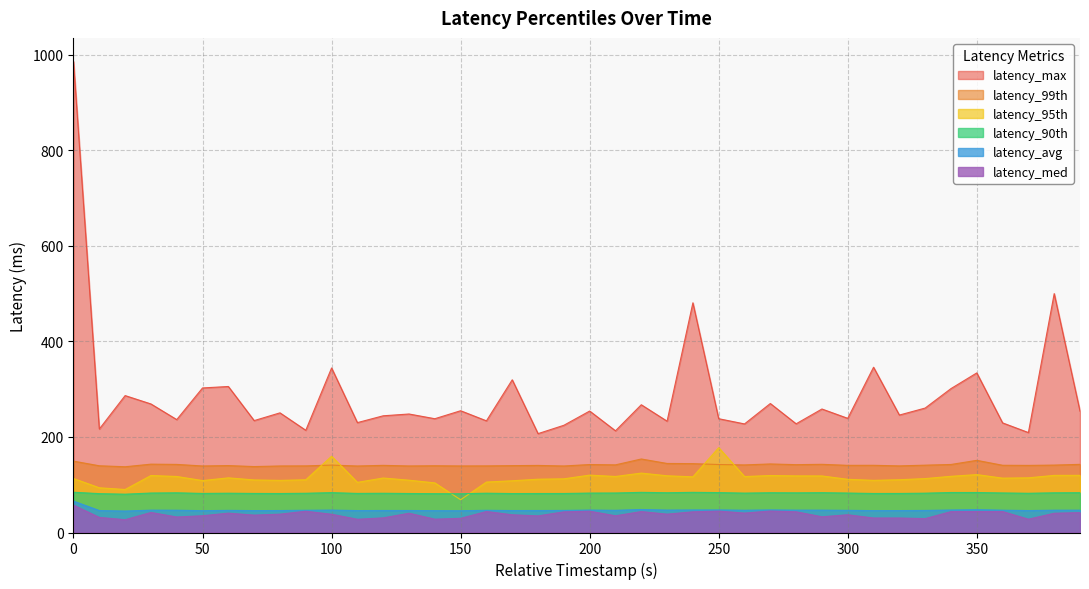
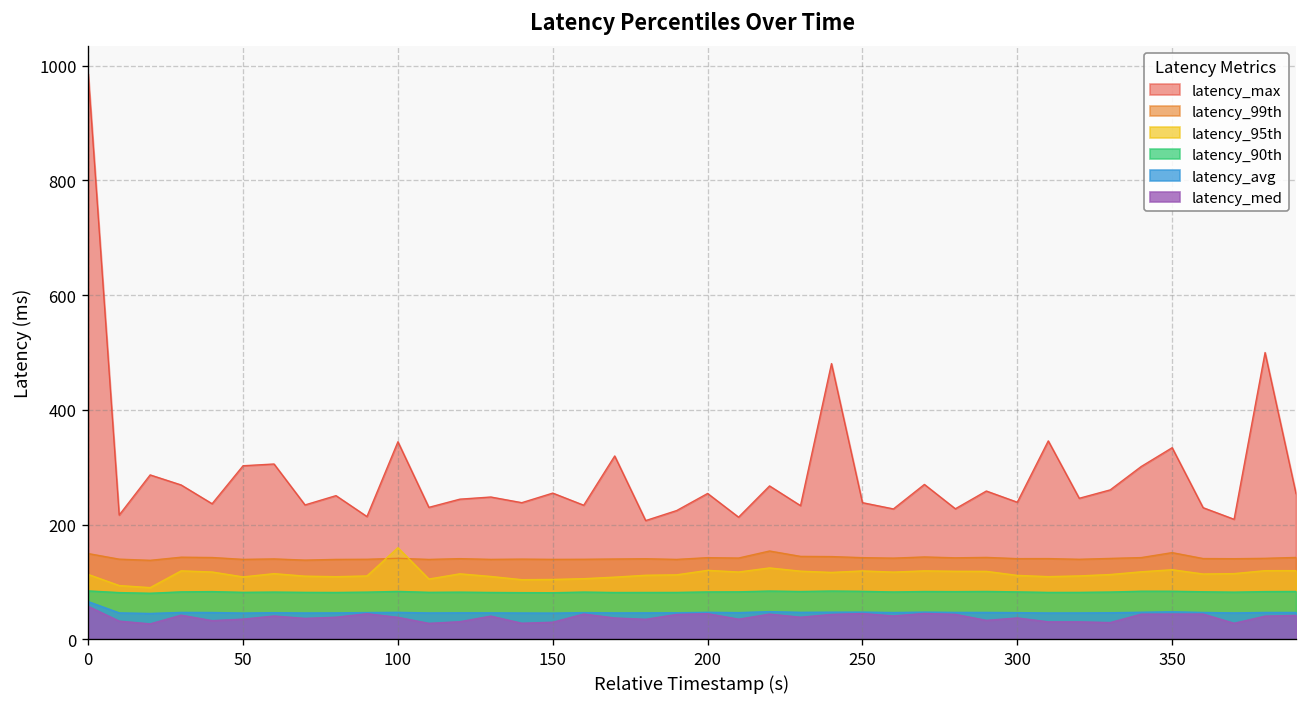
  {
    "latency_95th": {
      "0": 110,
      "50": 110,
      "100": 160,
-     "150": 70,
+     "150": 100,
      "200": 120,
-     "250": 180,
+     "250": 120,
      "300": 110,
      "350": 120
    },
    "latency_90th": {
      "0": 80,
      "50": 80,
      "100": 80,
      "150": 80,
      "200": 80,
      "250": 80,
      "300": 80,
      "350": 80
    },
    "latency_avg": {
      "0": 70,
      "50": 50,
      "100": 50,
      "150": 50,
      "300": 50
    },
    "latency_med": {
      "0": 60,
      "50": 40,
      "100": 40,
      "150": 30,
      "300": 40
    }
  }
